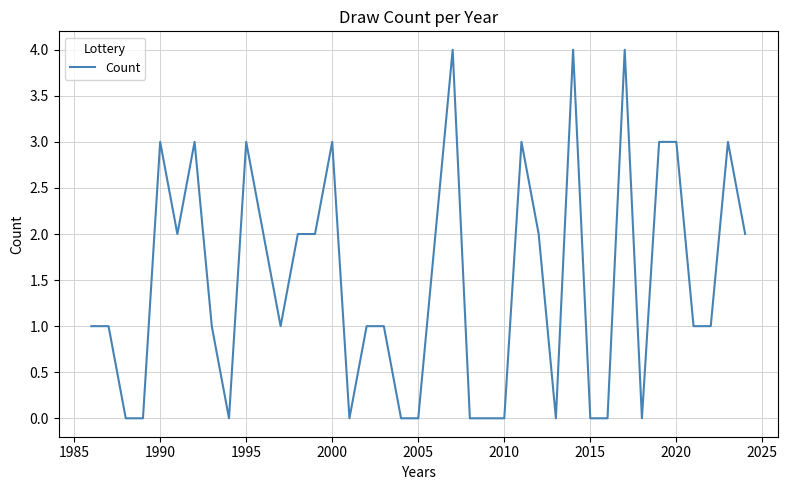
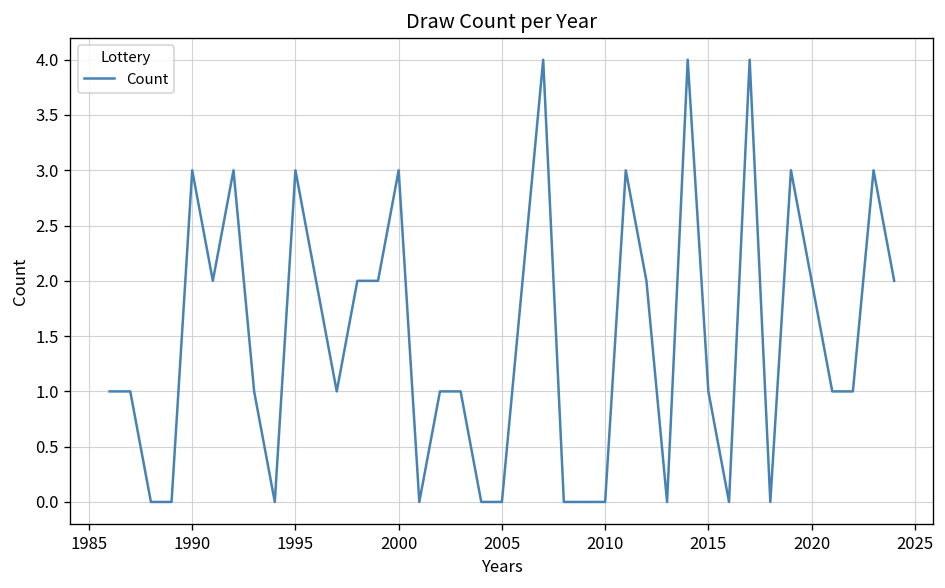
  {
    "1990": 3,
    "1995": 3,
    "2000": 3,
    "2005": 0,
    "2010": 0,
-   "2015": 0,
-   "2020": 3
+   "2015": 1,
+   "2020": 2
  }
